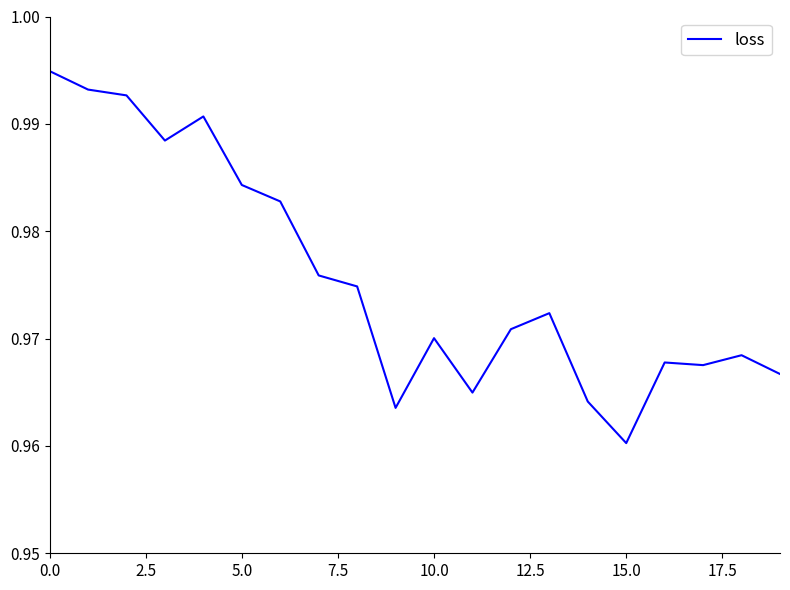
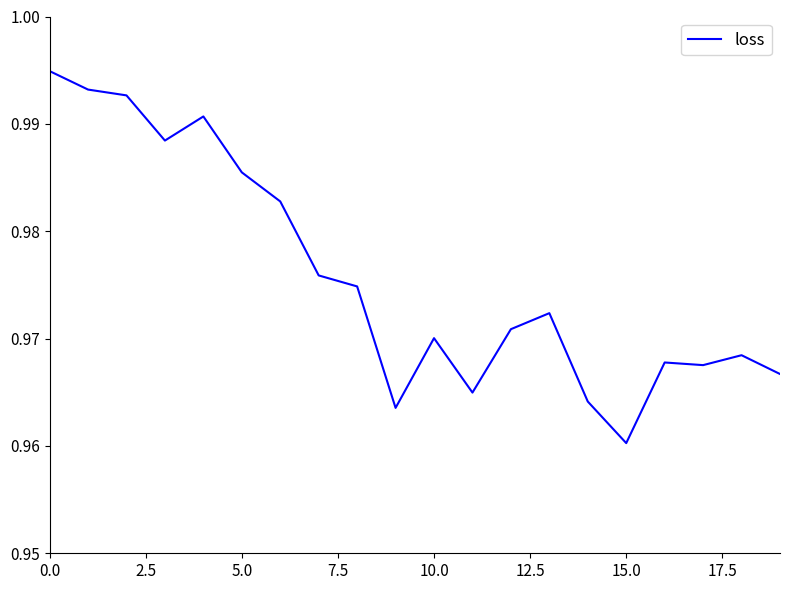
  {
    "0.0": 0.9949,
-   "5.0": 0.9843,
+   "5.0": 0.9855,
    "10.0": 0.9700,
    "15.0": 0.9603
  }
